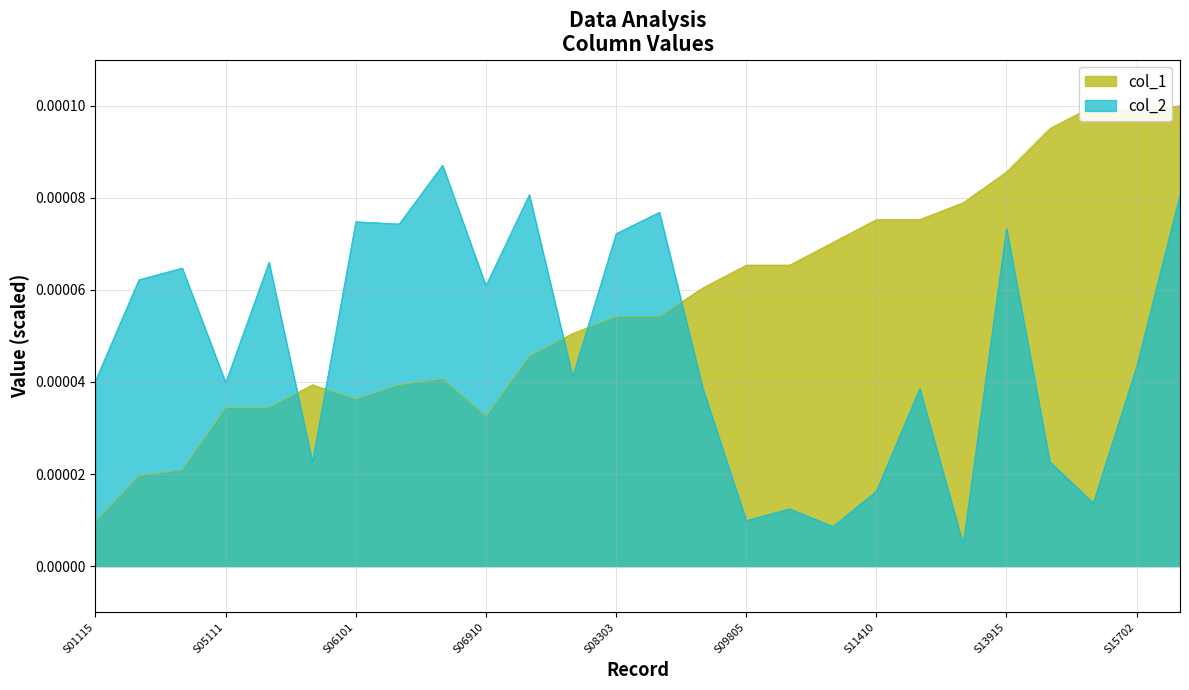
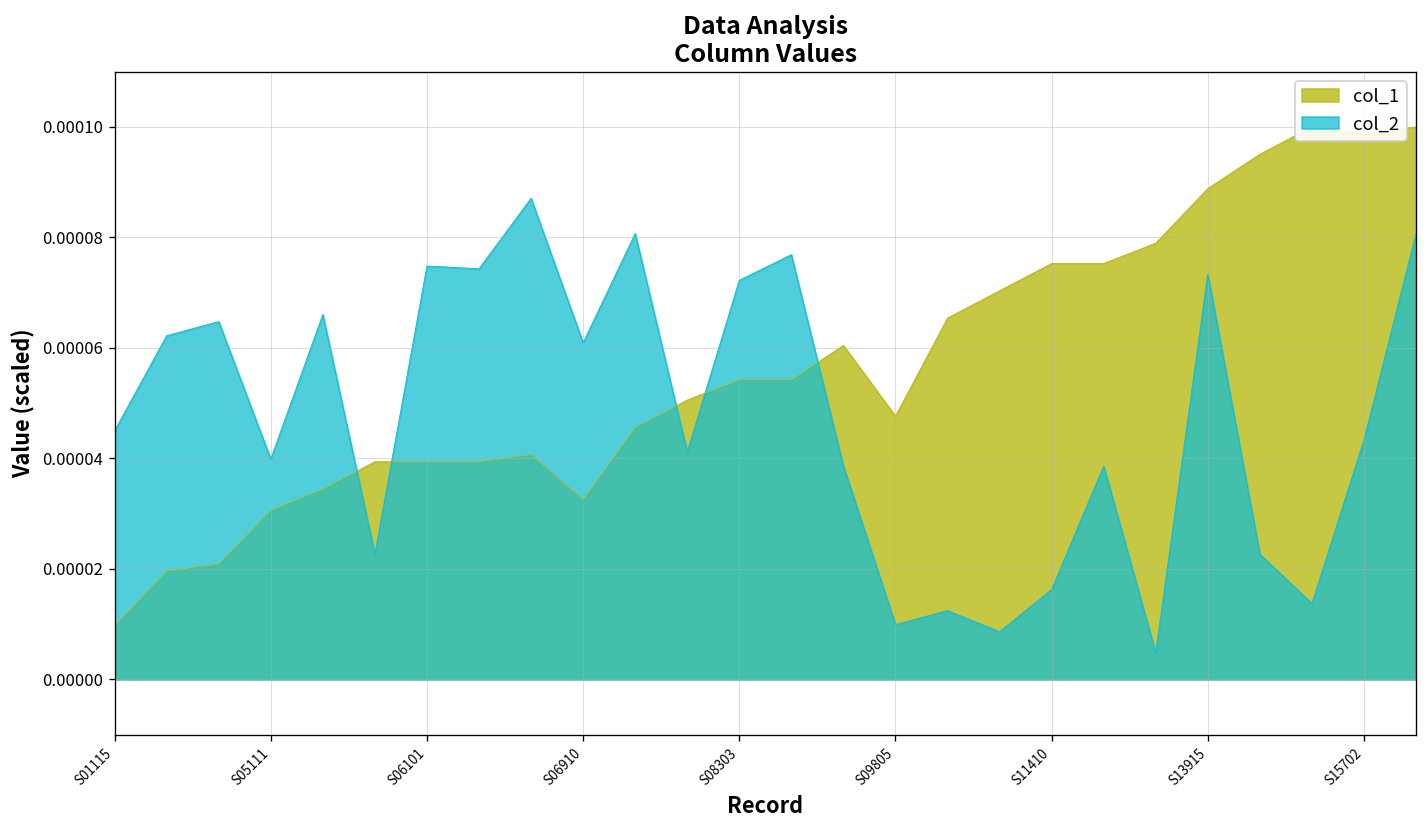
  {
    "col_1": {
      "S01115": 0.000010,
-     "S05111": 0.000034,
-     "S06101": 0.000036,
+     "S05111": 0.000031,
+     "S06101": 0.000039,
      "S06910": 0.000033,
      "S08303": 0.000054,
-     "S09805": 0.000065,
+     "S09805": 0.000048,
      "S11410": 0.000075,
-     "S13915": 0.000086
+     "S13915": 0.000089
    },
    "col_2": {
-     "S01115": 0.000040,
+     "S01115": 0.000045,
      "S05111": 0.000040,
      "S06101": 0.000075,
      "S06910": 0.000061,
      "S08303": 0.000072,
      "S09805": 0.000010,
      "S11410": 0.000016,
      "S13915": 0.000073,
      "S15702": 0.000043
    }
  }
